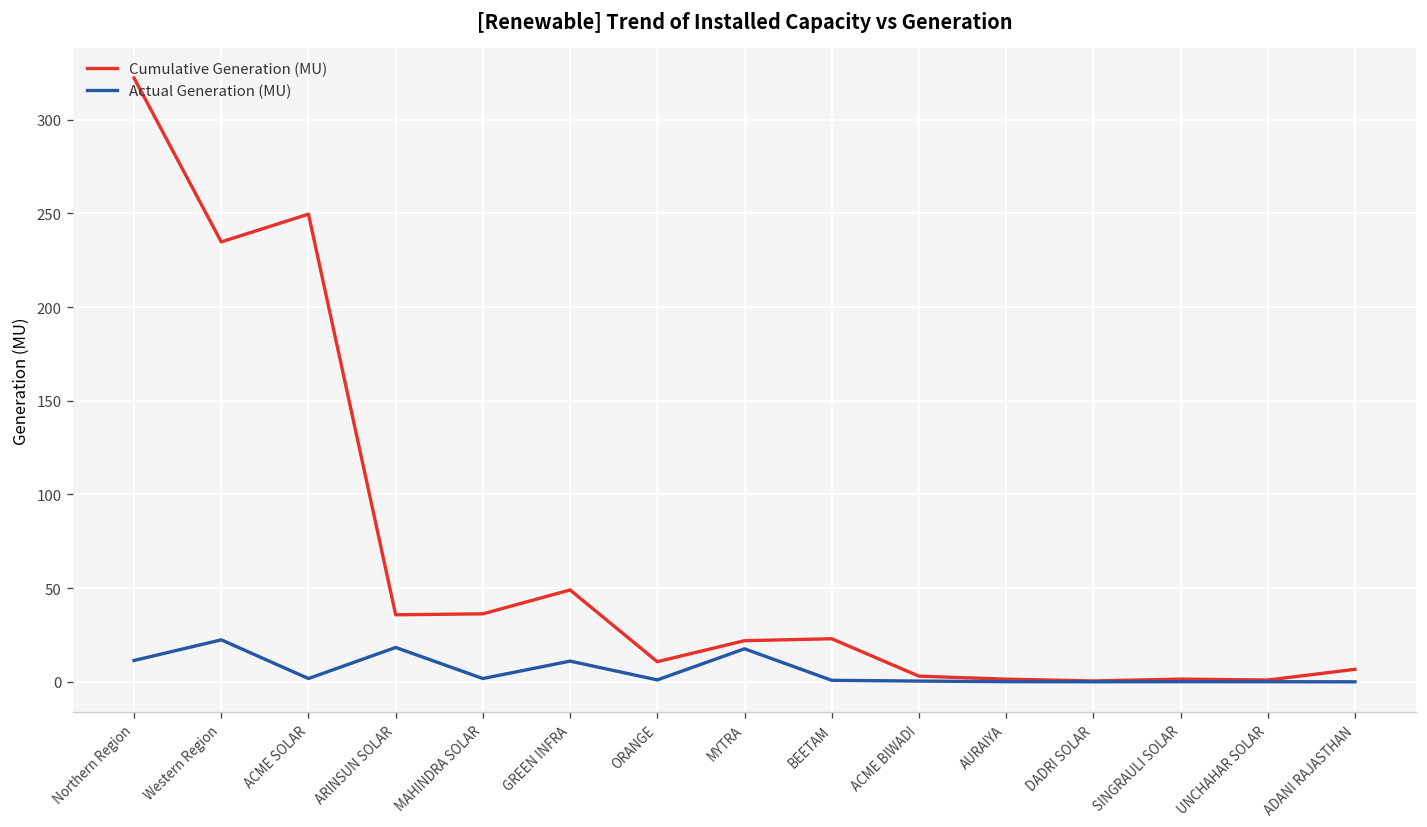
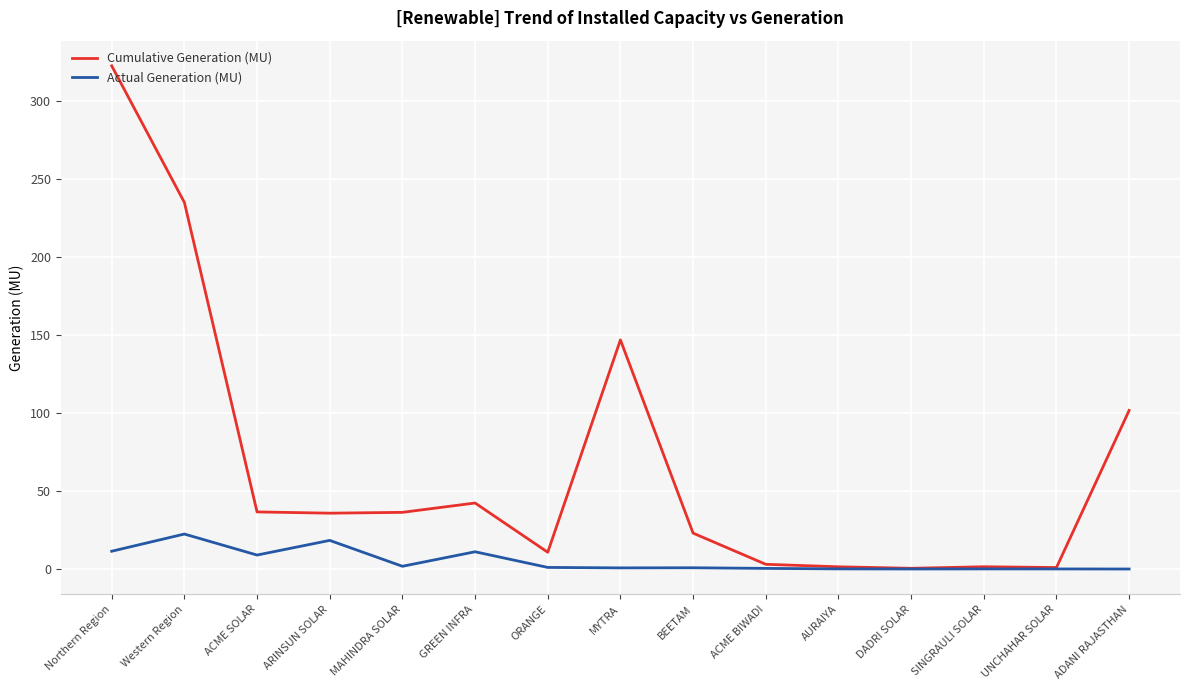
  {
    "Cumulative Generation (MU)": {
      "Northern Region": 322,
      "Western Region": 235,
-     "ACME SOLAR": 250,
+     "ACME SOLAR": 37,
      "ARINSUN SOLAR": 36,
      "MAHINDRA SOLAR": 36,
-     "GREEN INFRA": 49,
+     "GREEN INFRA": 42,
      "ORANGE": 11,
-     "MYTRA": 22,
+     "MYTRA": 147,
      "BEETAM": 23,
      "ACME BIWADI": 3,
-     "ADANI RAJASTHAN": 7
+     "ADANI RAJASTHAN": 102
    },
    "Actual Generation (MU)": {
      "Northern Region": 11,
      "Western Region": 22,
-     "ACME SOLAR": 2,
+     "ACME SOLAR": 9,
      "ARINSUN SOLAR": 18,
      "MAHINDRA SOLAR": 2,
      "GREEN INFRA": 11,
      "ORANGE": 1,
-     "MYTRA": 18,
+     "MYTRA": 1,
      "BEETAM": 1,
      "ACME BIWADI": 0,
      "ADANI RAJASTHAN": 0
    }
  }
